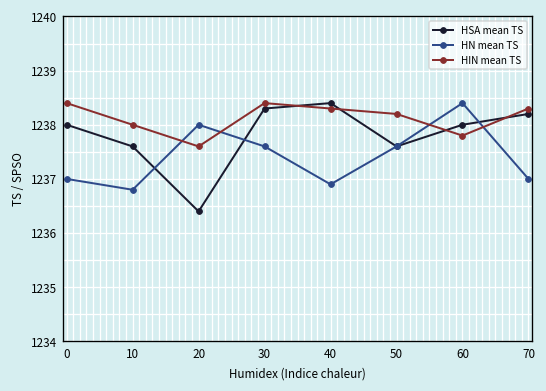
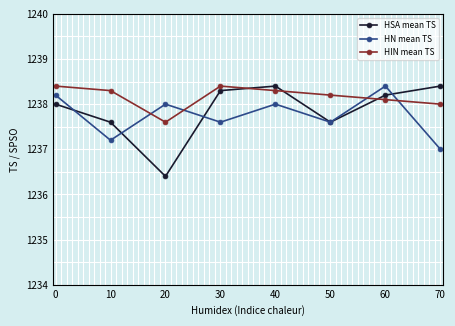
  {
    "HSA mean TS": {
      "0": 1238.0,
      "10": 1237.6,
      "20": 1236.4,
      "30": 1238.3,
      "40": 1238.4,
-     "60": 1238.0,
-     "70": 1238.2
+     "60": 1238.2,
+     "70": 1238.4
    },
    "HN mean TS": {
-     "0": 1237.0,
-     "10": 1236.8,
+     "0": 1238.2,
+     "10": 1237.2,
      "20": 1238.0,
      "30": 1237.6,
-     "40": 1236.9,
+     "40": 1238.0,
      "60": 1238.4,
      "70": 1237.0
    },
    "HIN mean TS": {
      "0": 1238.4,
-     "10": 1238.0,
+     "10": 1238.3,
      "20": 1237.6,
      "30": 1238.4,
      "40": 1238.3,
      "50": 1238.2,
-     "60": 1237.8,
-     "70": 1238.3
+     "60": 1238.1,
+     "70": 1238.0
    }
  }
